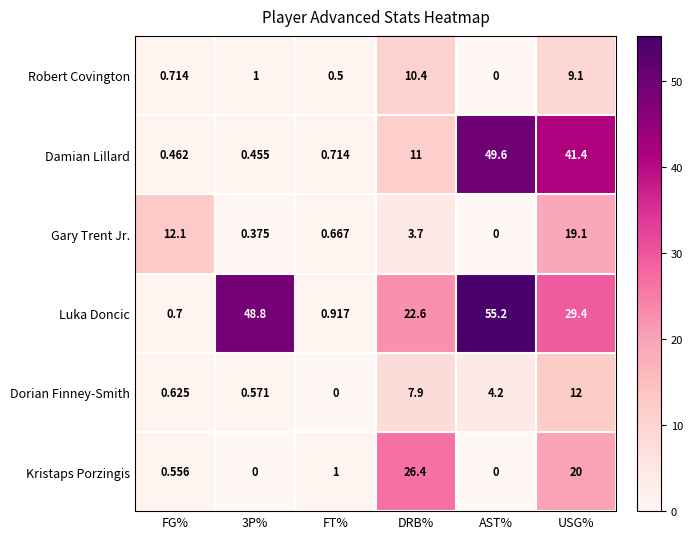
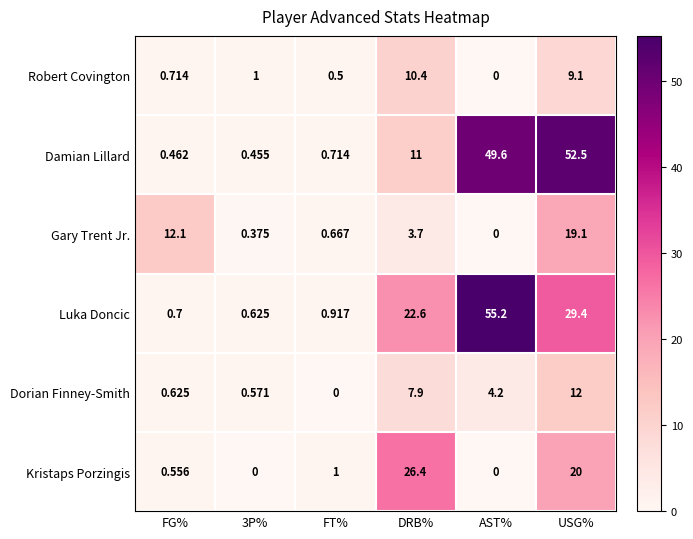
  {
    "Robert Covington": {
      "FG%": 0.714,
      "3P%": 1,
      "FT%": 0.5,
      "DRB%": 10.4,
      "AST%": 0,
      "USG%": 9.1
    },
    "Damian Lillard": {
      "FG%": 0.462,
      "3P%": 0.455,
      "FT%": 0.714,
      "DRB%": 11,
      "AST%": 49.6,
-     "USG%": 41.4
+     "USG%": 52.5
    },
    "Gary Trent Jr.": {
      "FG%": 12.1,
      "3P%": 0.375,
      "FT%": 0.667,
      "DRB%": 3.7,
      "AST%": 0,
      "USG%": 19.1
    },
    "Luka Doncic": {
      "FG%": 0.7,
-     "3P%": 48.8,
+     "3P%": 0.625,
      "FT%": 0.917,
      "DRB%": 22.6,
      "AST%": 55.2,
      "USG%": 29.4
    },
    "Dorian Finney-Smith": {
      "FG%": 0.625,
      "3P%": 0.571,
      "FT%": 0,
      "DRB%": 7.9,
      "AST%": 4.2,
      "USG%": 12
    },
    "Kristaps Porzingis": {
      "FG%": 0.556,
      "3P%": 0,
      "FT%": 1,
      "DRB%": 26.4,
      "AST%": 0,
      "USG%": 20
    }
  }
